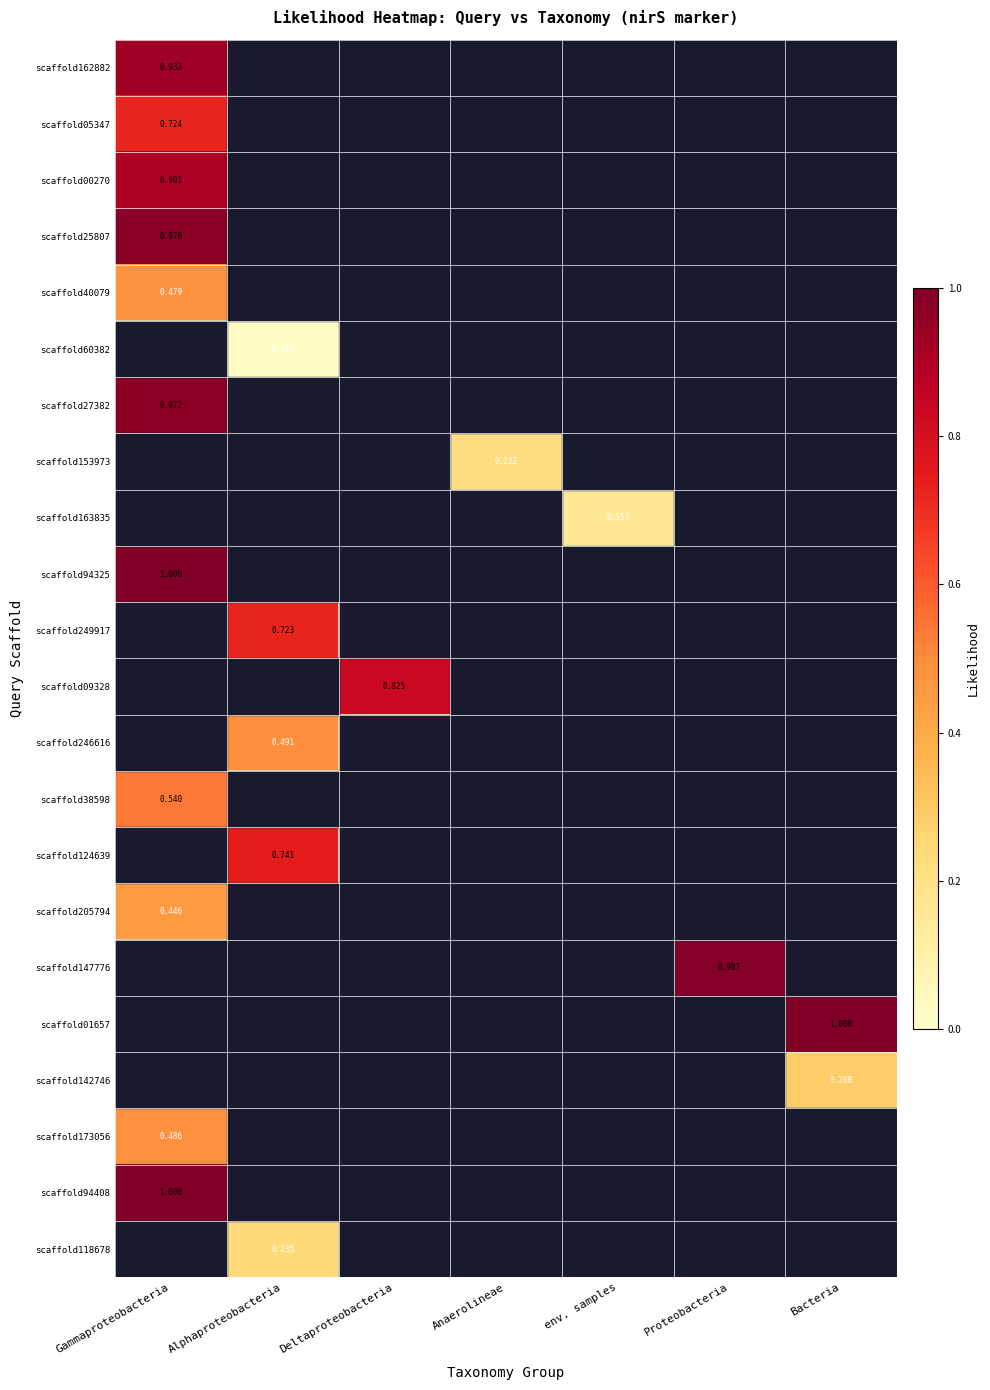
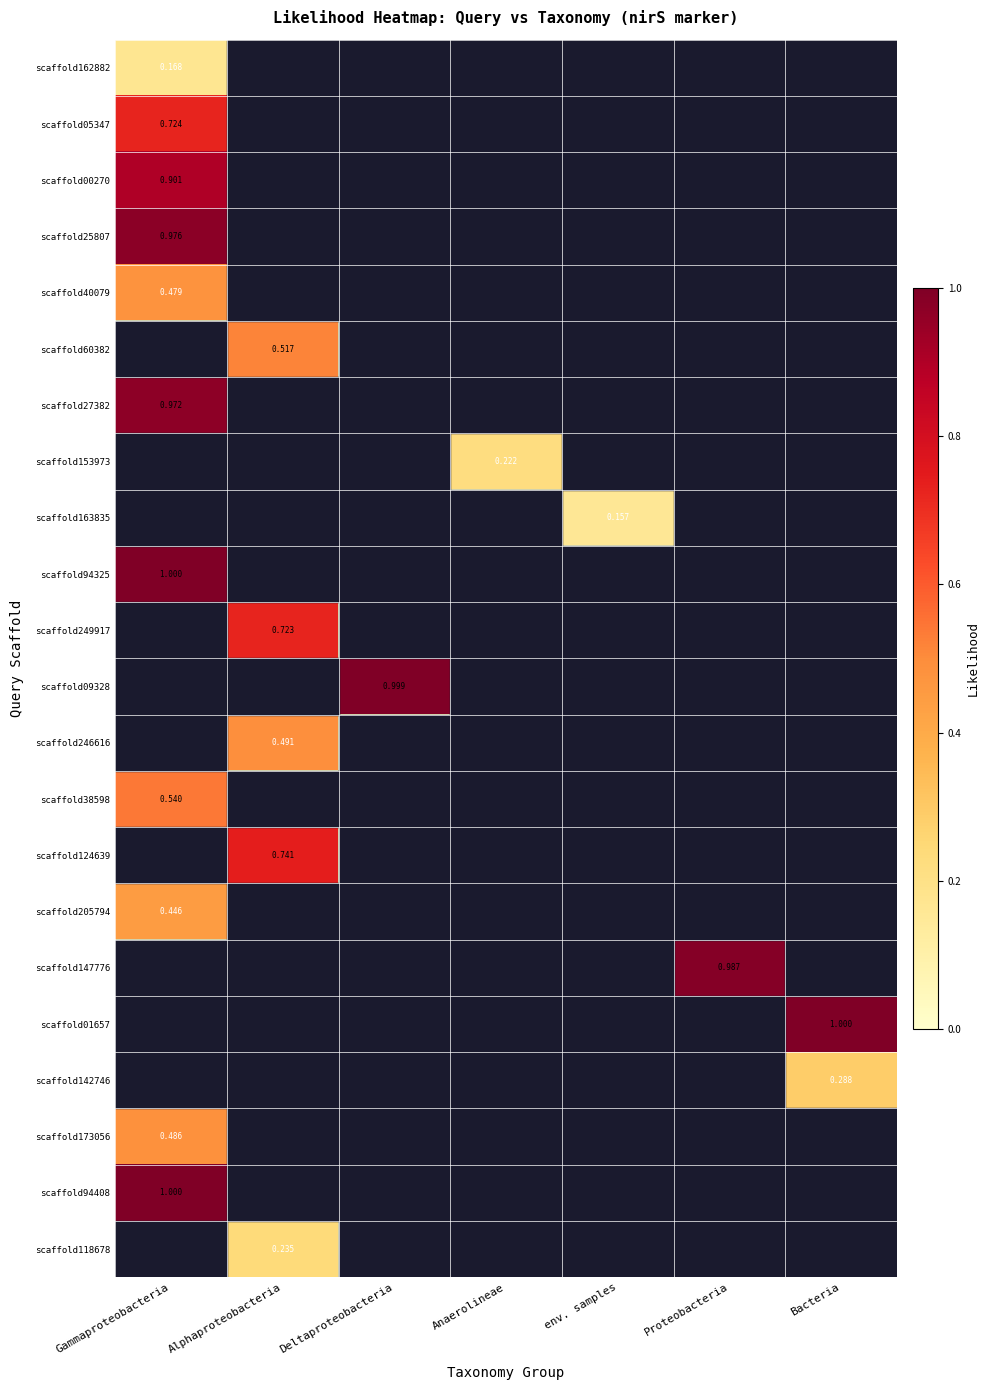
  {
    "scaffold162882": {
-     "Gammaproteobacteria": 0.933
+     "Gammaproteobacteria": 0.168
    },
    "scaffold05347": {
      "Gammaproteobacteria": 0.724
    },
    "scaffold00270": {
      "Gammaproteobacteria": 0.901
    },
    "scaffold25807": {
      "Gammaproteobacteria": 0.976
    },
    "scaffold40079": {
      "Gammaproteobacteria": 0.479
    },
    "scaffold60382": {
-     "Alphaproteobacteria": 0.017
+     "Alphaproteobacteria": 0.517
    },
    "scaffold27382": {
      "Gammaproteobacteria": 0.972
    },
    "scaffold153973": {
      "Anaerolineae": 0.222
    },
    "scaffold163835": {
      "env. samples": 0.157
    },
    "scaffold94325": {
      "Gammaproteobacteria": 1.000
    },
    "scaffold249917": {
      "Alphaproteobacteria": 0.723
    },
    "scaffold09328": {
-     "Deltaproteobacteria": 0.825
+     "Deltaproteobacteria": 0.999
    },
    "scaffold246616": {
      "Alphaproteobacteria": 0.491
    },
    "scaffold38598": {
      "Gammaproteobacteria": 0.540
    },
    "scaffold124639": {
      "Alphaproteobacteria": 0.741
    },
    "scaffold205794": {
      "Gammaproteobacteria": 0.446
    },
    "scaffold147776": {
      "Proteobacteria": 0.987
    },
    "scaffold01657": {
      "Bacteria": 1.000
    },
    "scaffold142746": {
      "Bacteria": 0.288
    },
    "scaffold173056": {
      "Gammaproteobacteria": 0.486
    },
    "scaffold94408": {
      "Gammaproteobacteria": 1.000
    },
    "scaffold118678": {
      "Alphaproteobacteria": 0.235
    }
  }
